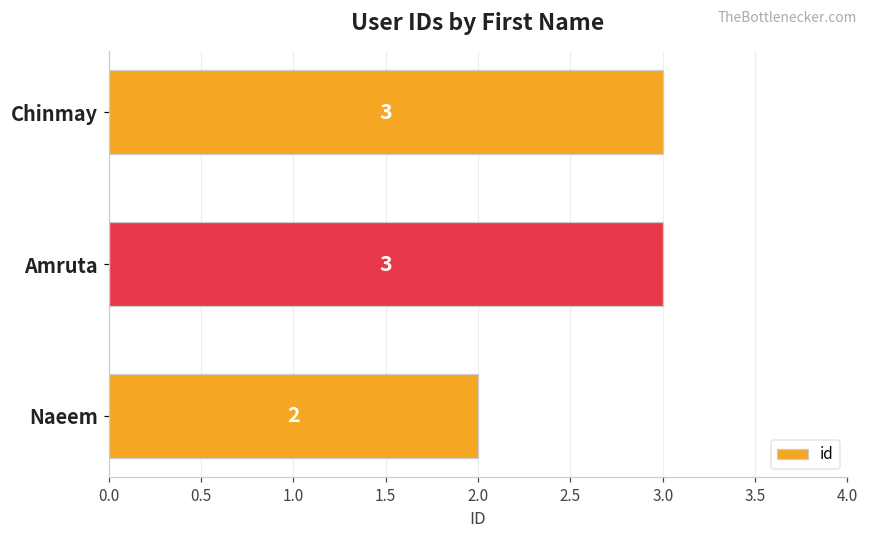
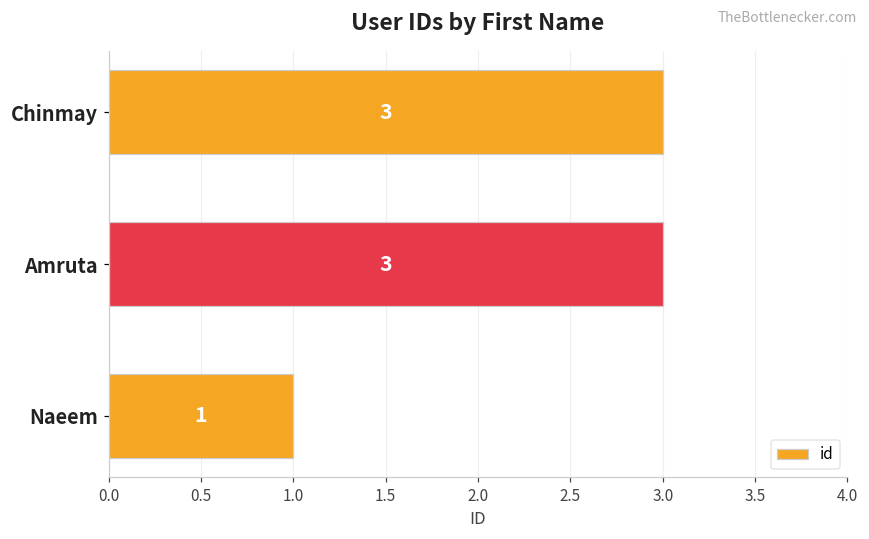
  {
    "Chinmay": 3,
    "Amruta": 3,
-   "Naeem": 2
+   "Naeem": 1
  }
